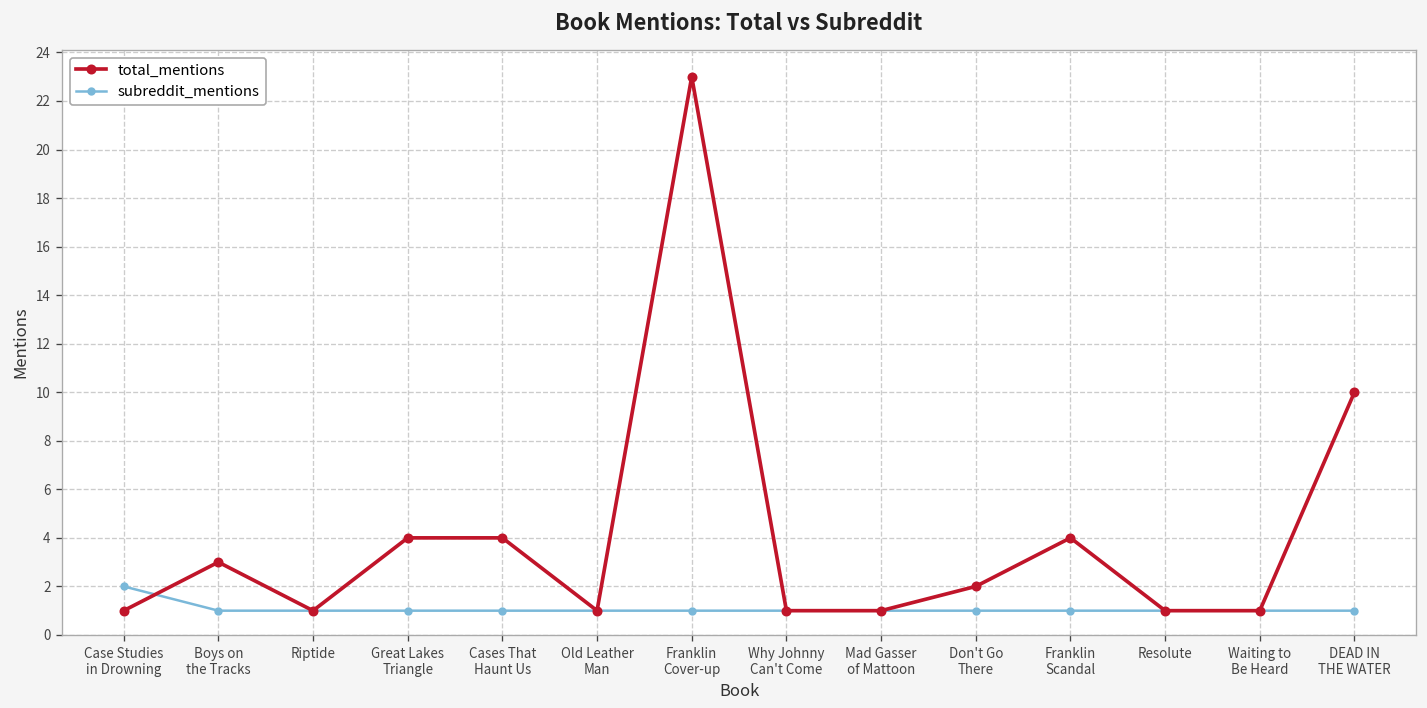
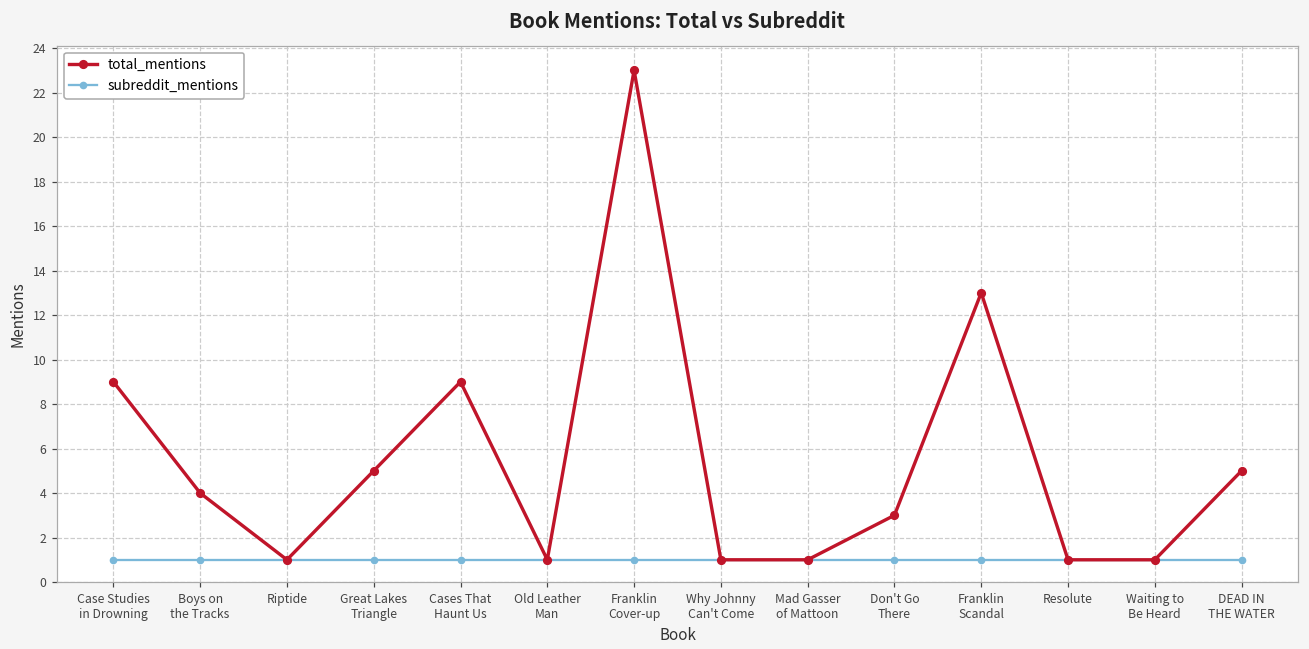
  {
    "total_mentions": {
-     "Case Studies in Drowning": 1,
-     "Boys on the Tracks": 3,
-     "Great Lakes Triangle": 4,
-     "Cases That Haunt Us": 4,
+     "Case Studies in Drowning": 9,
+     "Boys on the Tracks": 4,
+     "Great Lakes Triangle": 5,
+     "Cases That Haunt Us": 9,
      "Franklin Cover-up": 23,
-     "Don't Go There": 2,
-     "Franklin Scandal": 4,
-     "DEAD IN THE WATER": 10
+     "Don't Go There": 3,
+     "Franklin Scandal": 13,
+     "DEAD IN THE WATER": 5
    },
    "subreddit_mentions": {
-     "Case Studies in Drowning": 2,
+     "Case Studies in Drowning": 1,
      "Boys on the Tracks": 1,
      "Great Lakes Triangle": 1,
      "Cases That Haunt Us": 1,
      "Franklin Cover-up": 1,
      "Don't Go There": 1,
      "Franklin Scandal": 1,
      "DEAD IN THE WATER": 1
    }
  }
